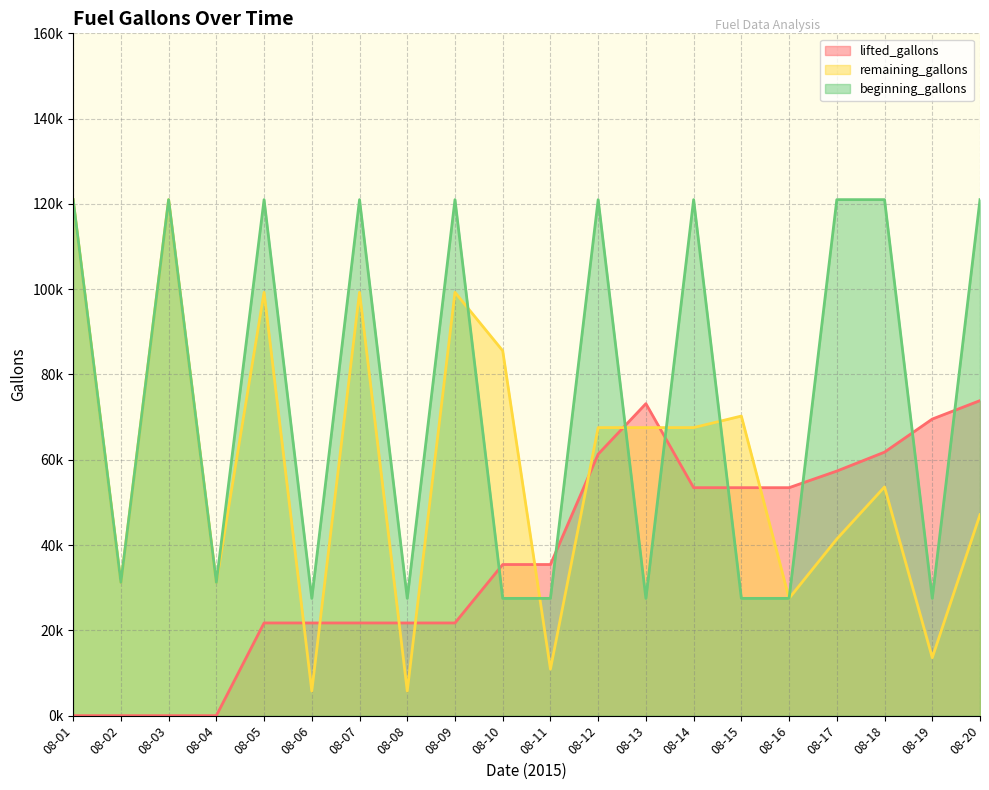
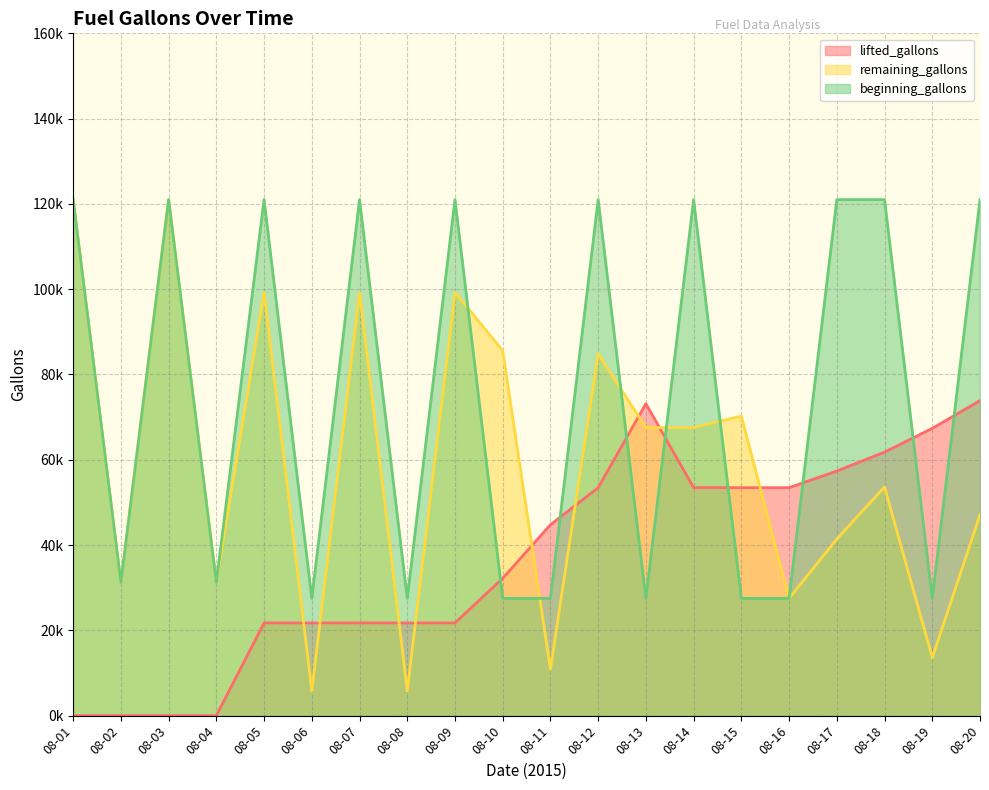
  {
    "lifted_gallons": {
      "08-01": 0,
      "08-02": 0,
      "08-03": 0,
      "08-04": 0,
      "08-05": 22000,
      "08-06": 22000,
      "08-07": 22000,
      "08-08": 22000,
      "08-09": 22000,
-     "08-10": 35000,
-     "08-11": 35000,
-     "08-12": 61000,
+     "08-10": 32000,
+     "08-11": 45000,
+     "08-12": 53000,
      "08-13": 73000,
      "08-14": 53000,
      "08-15": 53000,
      "08-16": 53000,
      "08-17": 57000,
      "08-18": 62000,
-     "08-19": 70000,
+     "08-19": 67000,
      "08-20": 74000
    },
    "remaining_gallons": {
      "08-05": 99000,
      "08-06": 6000,
      "08-07": 99000,
      "08-08": 6000,
      "08-09": 99000,
      "08-10": 86000,
      "08-11": 11000,
-     "08-12": 68000,
+     "08-12": 85000,
      "08-13": 68000,
      "08-14": 68000,
      "08-15": 70000,
      "08-17": 41000,
      "08-18": 54000,
      "08-19": 14000,
      "08-20": 47000
    },
    "beginning_gallons": {
      "08-05": 121000,
      "08-06": 28000,
      "08-07": 121000,
      "08-08": 28000,
      "08-09": 121000,
      "08-10": 28000,
      "08-11": 28000,
      "08-12": 121000,
      "08-13": 28000,
      "08-14": 121000,
      "08-15": 28000,
      "08-17": 121000,
      "08-18": 121000,
      "08-19": 28000,
      "08-20": 121000
    }
  }
